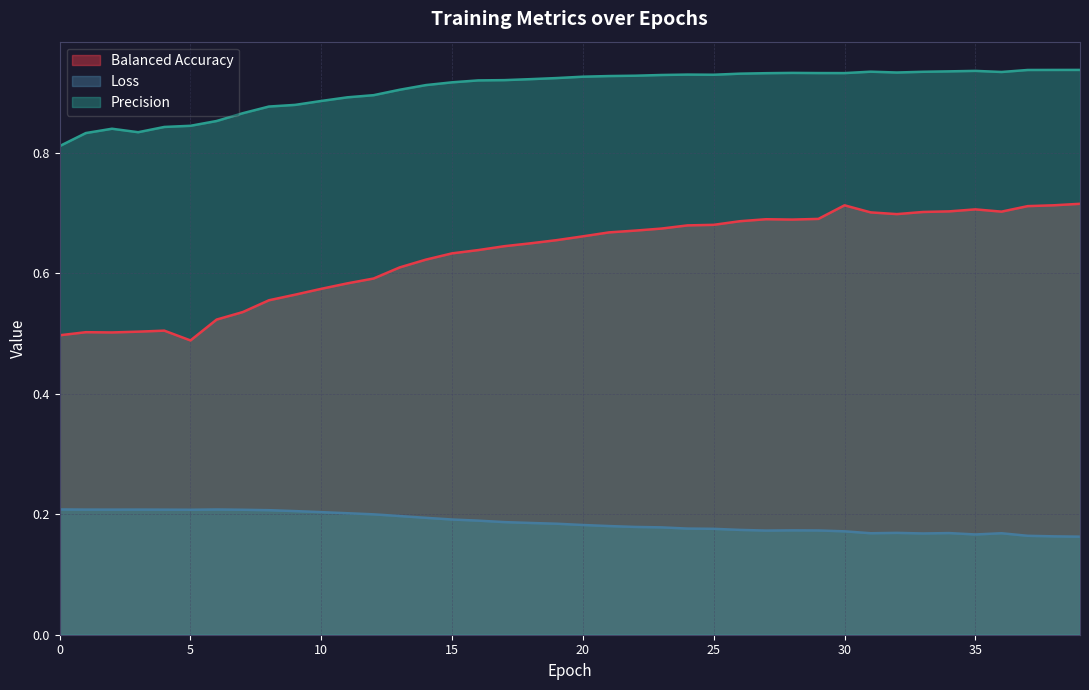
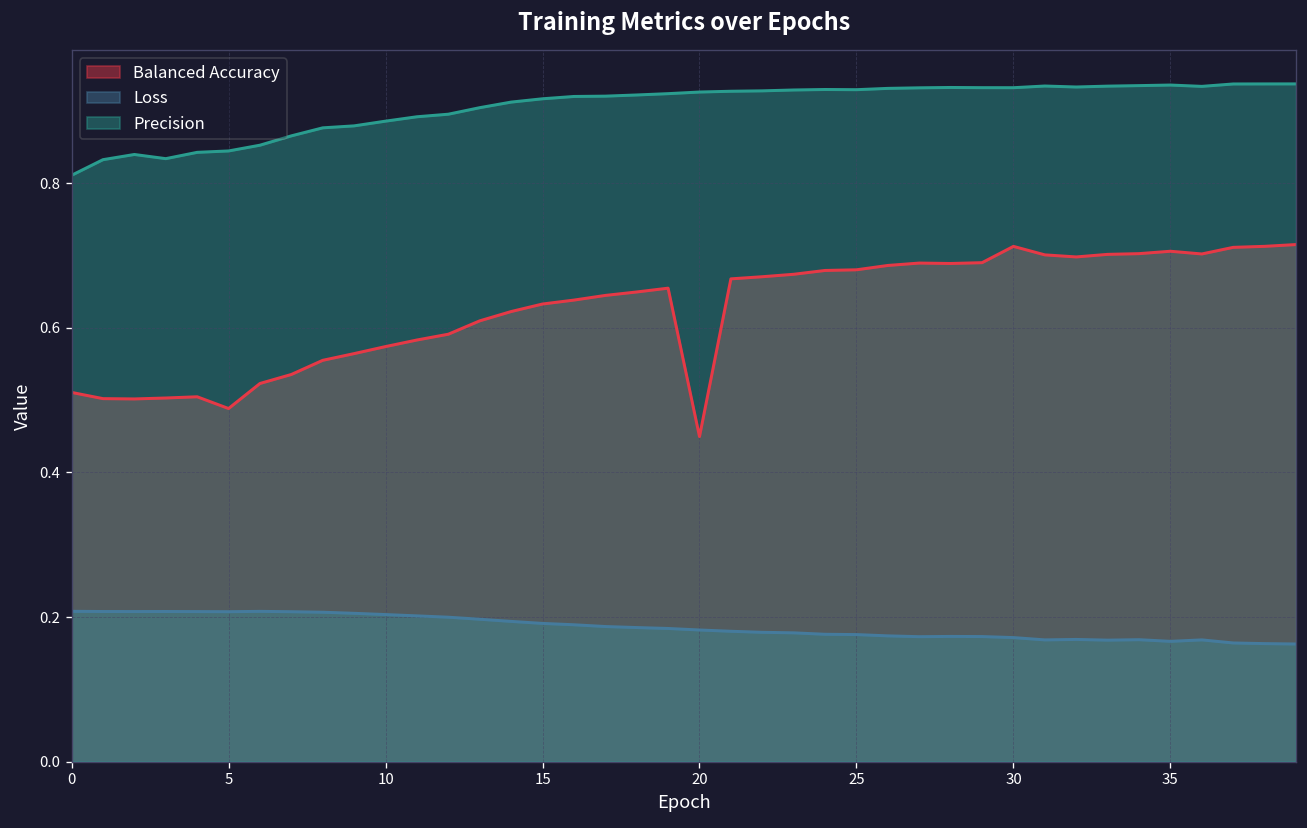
  {
    "Balanced Accuracy": {
-     "0": 0.50,
+     "0": 0.51,
      "5": 0.49,
      "10": 0.57,
      "15": 0.63,
-     "20": 0.66,
+     "20": 0.45,
      "25": 0.68,
      "30": 0.71,
      "35": 0.71
    }
  }
